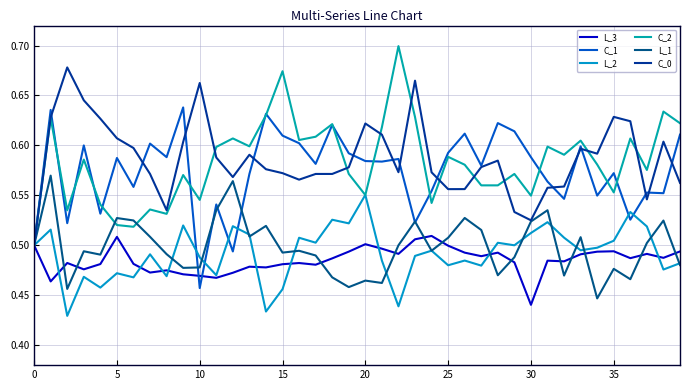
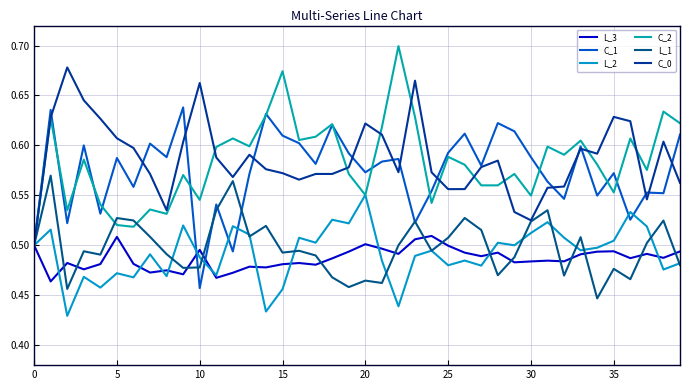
  {
    "L_3": {
      "5": 0.51,
-     "10": 0.47,
+     "10": 0.50,
      "15": 0.48,
      "20": 0.50,
      "25": 0.50,
-     "30": 0.44,
+     "30": 0.48,
      "35": 0.49
    },
    "C_1": {
      "5": 0.59,
      "10": 0.46,
      "15": 0.61,
-     "20": 0.58,
+     "20": 0.57,
      "25": 0.59,
      "30": 0.59,
      "35": 0.57
    }
  }
